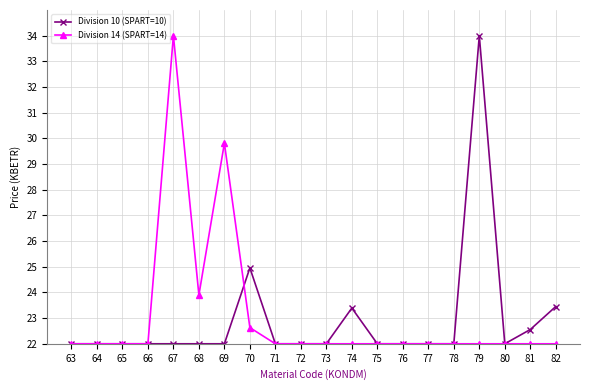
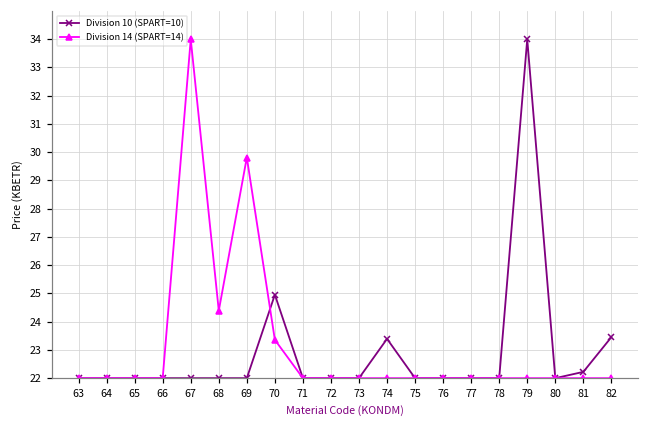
  {
    "Division 10 (SPART=10)": {
      "67": 22.0,
      "68": 22.0,
      "69": 22.0,
      "70": 25.0,
      "74": 23.4,
      "79": 34.0,
-     "81": 22.6,
+     "81": 22.2,
      "82": 23.5
    },
    "Division 14 (SPART=14)": {
      "67": 34.0,
-     "68": 23.9,
+     "68": 24.4,
      "69": 29.8,
-     "70": 22.6,
+     "70": 23.4,
      "74": 22.0,
      "79": 22.0,
      "81": 22.0,
      "82": 22.0
    }
  }
